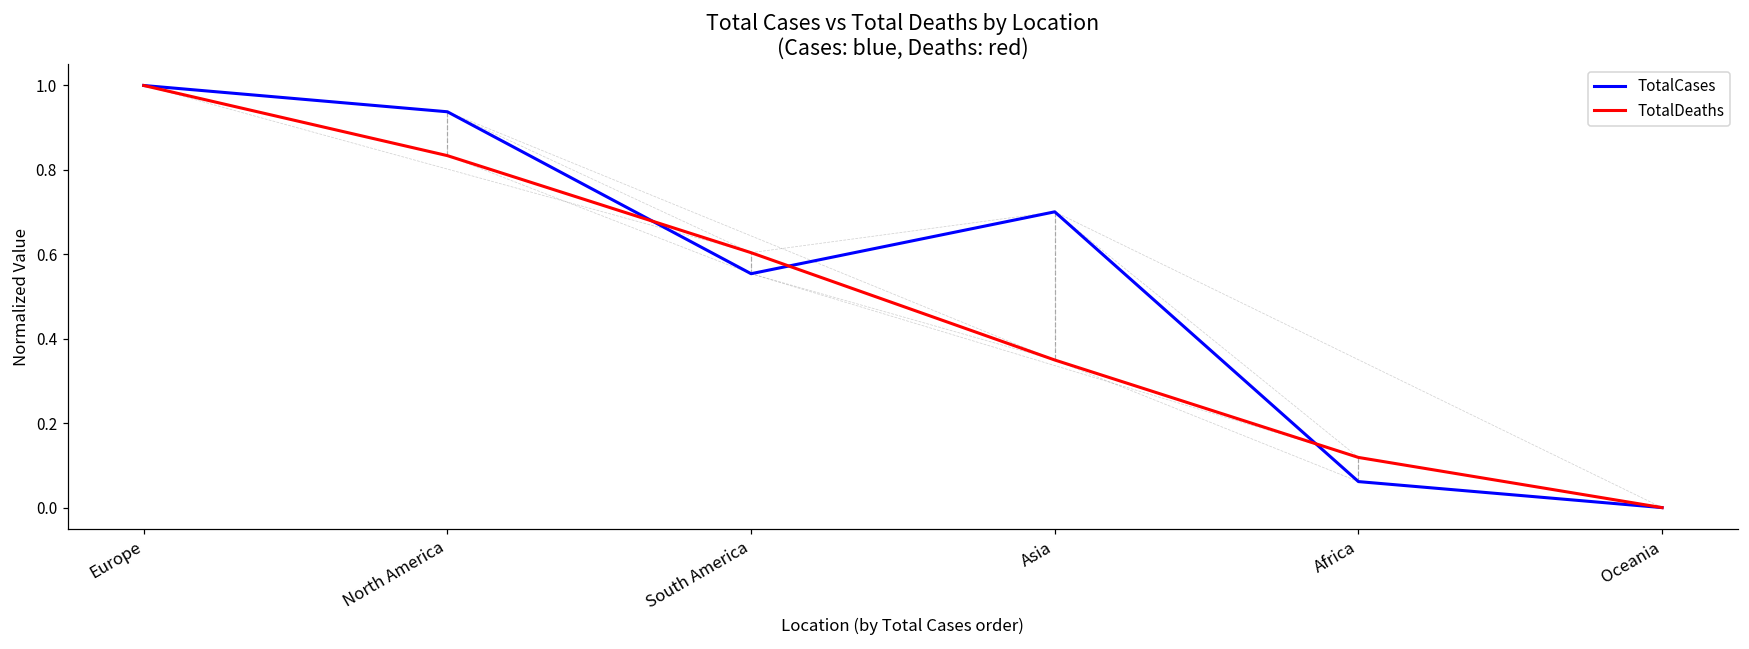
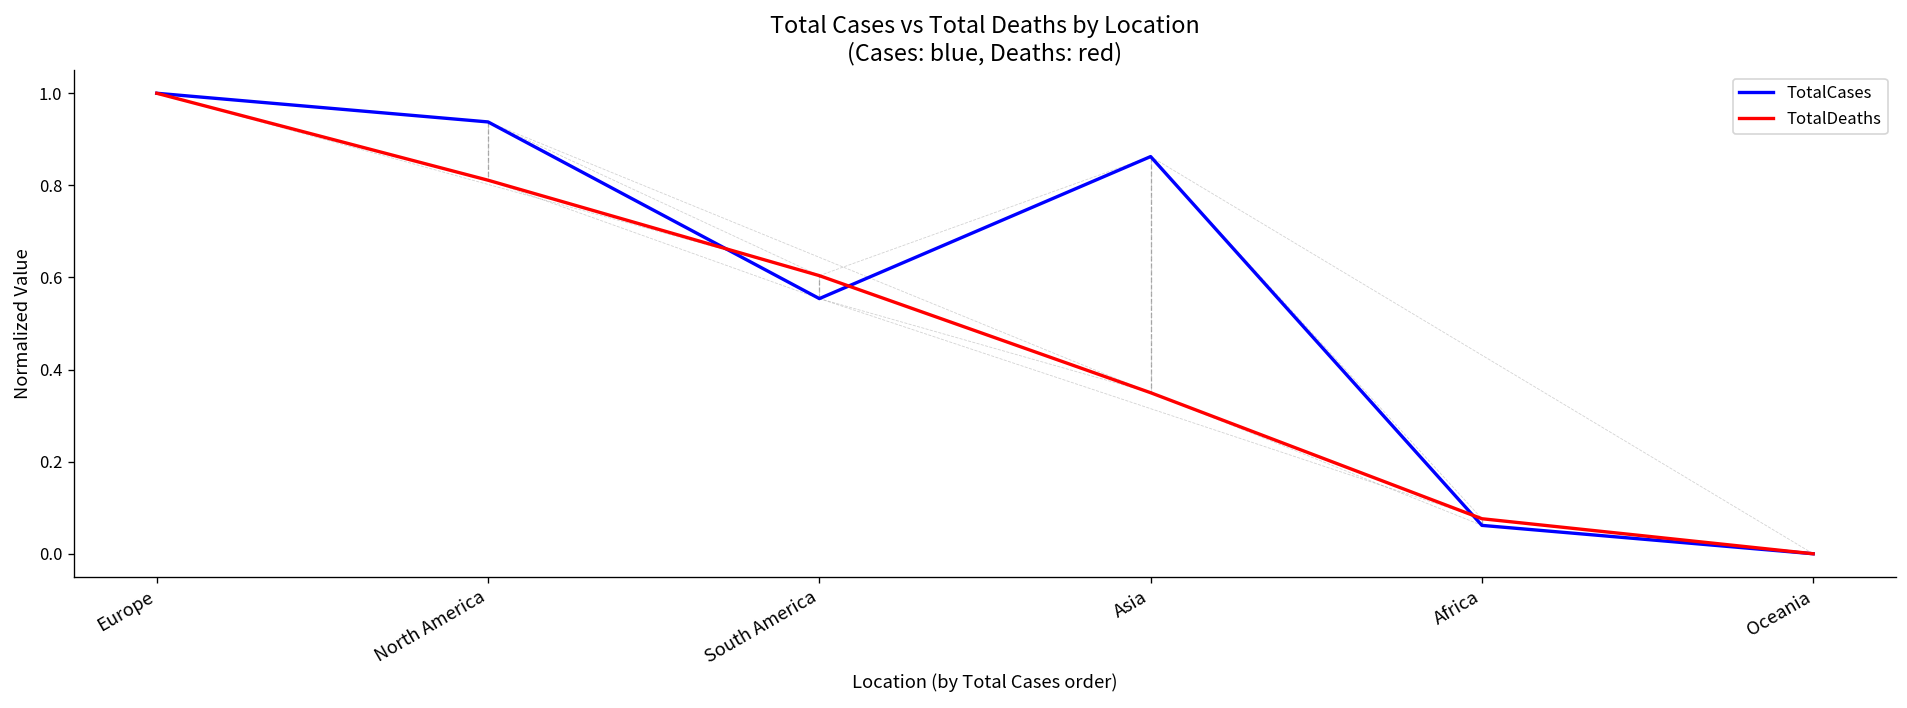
  {
    "TotalCases": {
-     "Asia": 0.70
+     "Asia": 0.86
    },
    "TotalDeaths": {
-     "North America": 0.83,
-     "Africa": 0.12
+     "North America": 0.81,
+     "Africa": 0.08
    }
  }
